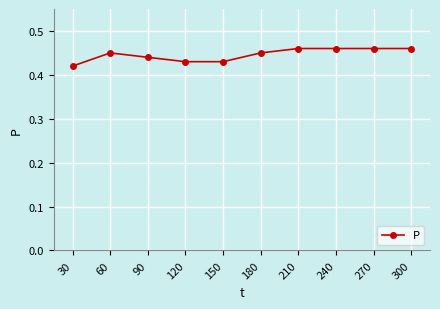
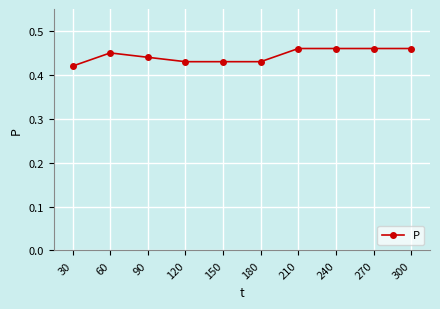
  {
    "30": 0.42,
    "60": 0.45,
    "90": 0.44,
    "120": 0.43,
    "150": 0.43,
-   "180": 0.45,
+   "180": 0.43,
    "210": 0.46,
    "240": 0.46,
    "270": 0.46,
    "300": 0.46
  }
